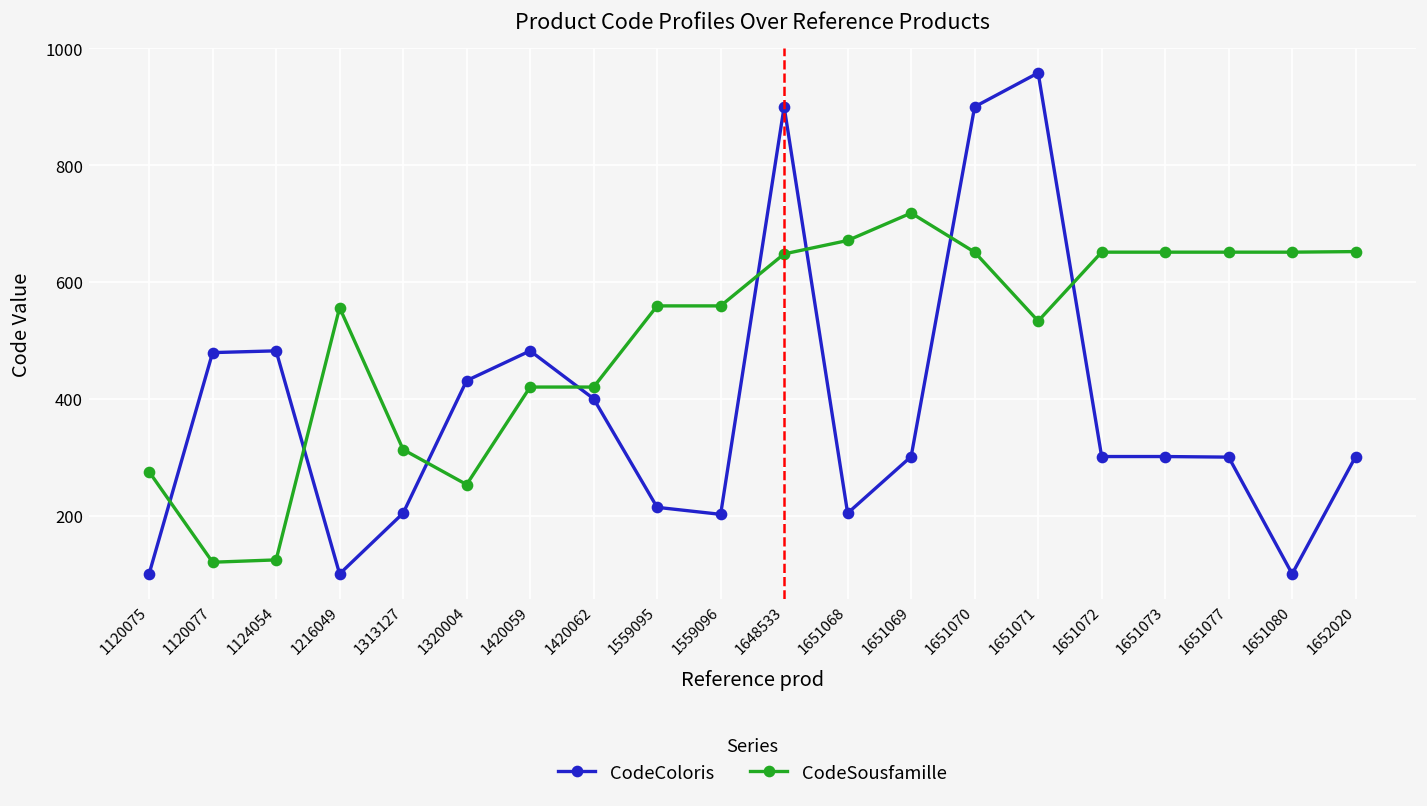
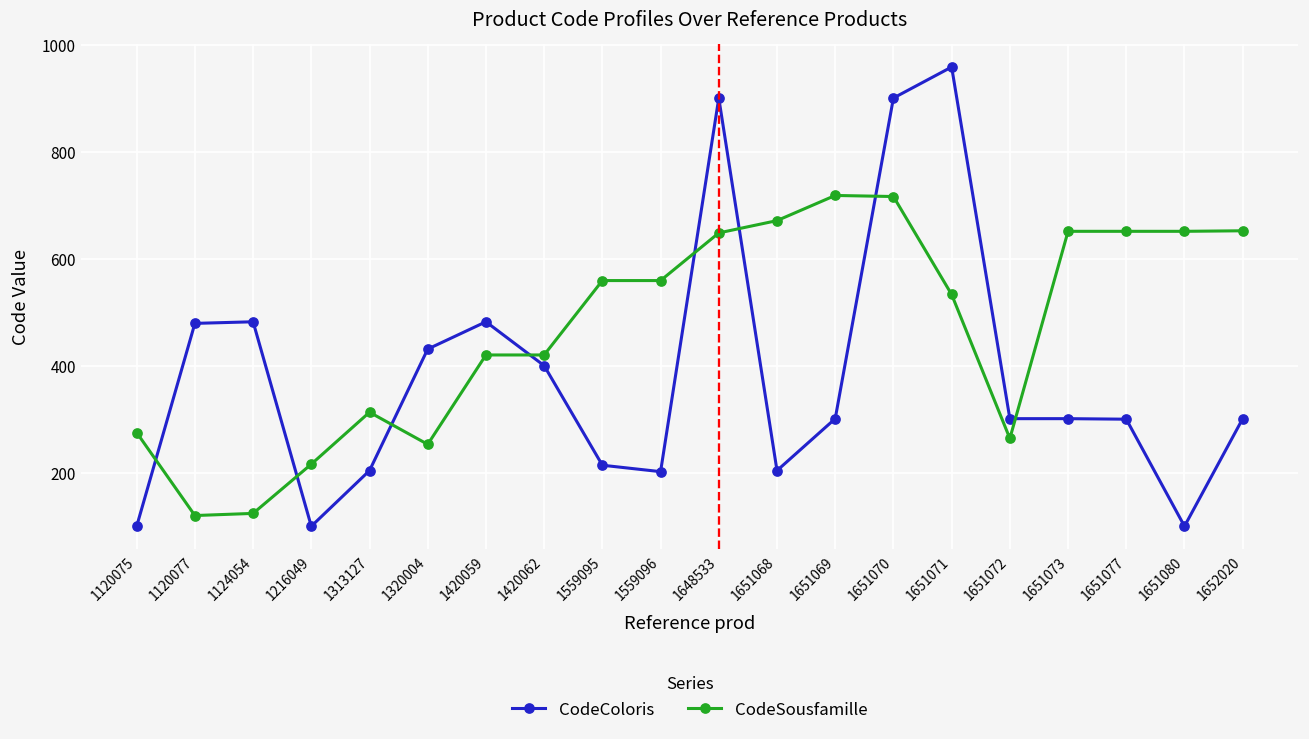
  {
    "CodeColoris": {
      "1120075": 100,
      "1120077": 480,
      "1124054": 480,
      "1216049": 100,
      "1313127": 200,
      "1320004": 430,
      "1420059": 480,
      "1420062": 400,
      "1559095": 210,
      "1559096": 200,
      "1648533": 900,
      "1651068": 200,
      "1651069": 300,
      "1651070": 900,
      "1651071": 960,
      "1651072": 300,
      "1651073": 300,
      "1651077": 300,
      "1651080": 100,
      "1652020": 300
    },
    "CodeSousfamille": {
      "1120075": 280,
      "1120077": 120,
      "1124054": 120,
-     "1216049": 560,
+     "1216049": 220,
      "1313127": 310,
      "1320004": 250,
      "1420059": 420,
      "1420062": 420,
      "1559095": 560,
      "1559096": 560,
      "1648533": 650,
      "1651068": 670,
      "1651069": 720,
-     "1651070": 650,
+     "1651070": 720,
      "1651071": 530,
-     "1651072": 650,
+     "1651072": 260,
      "1651073": 650,
      "1651077": 650,
      "1651080": 650,
      "1652020": 650
    }
  }
